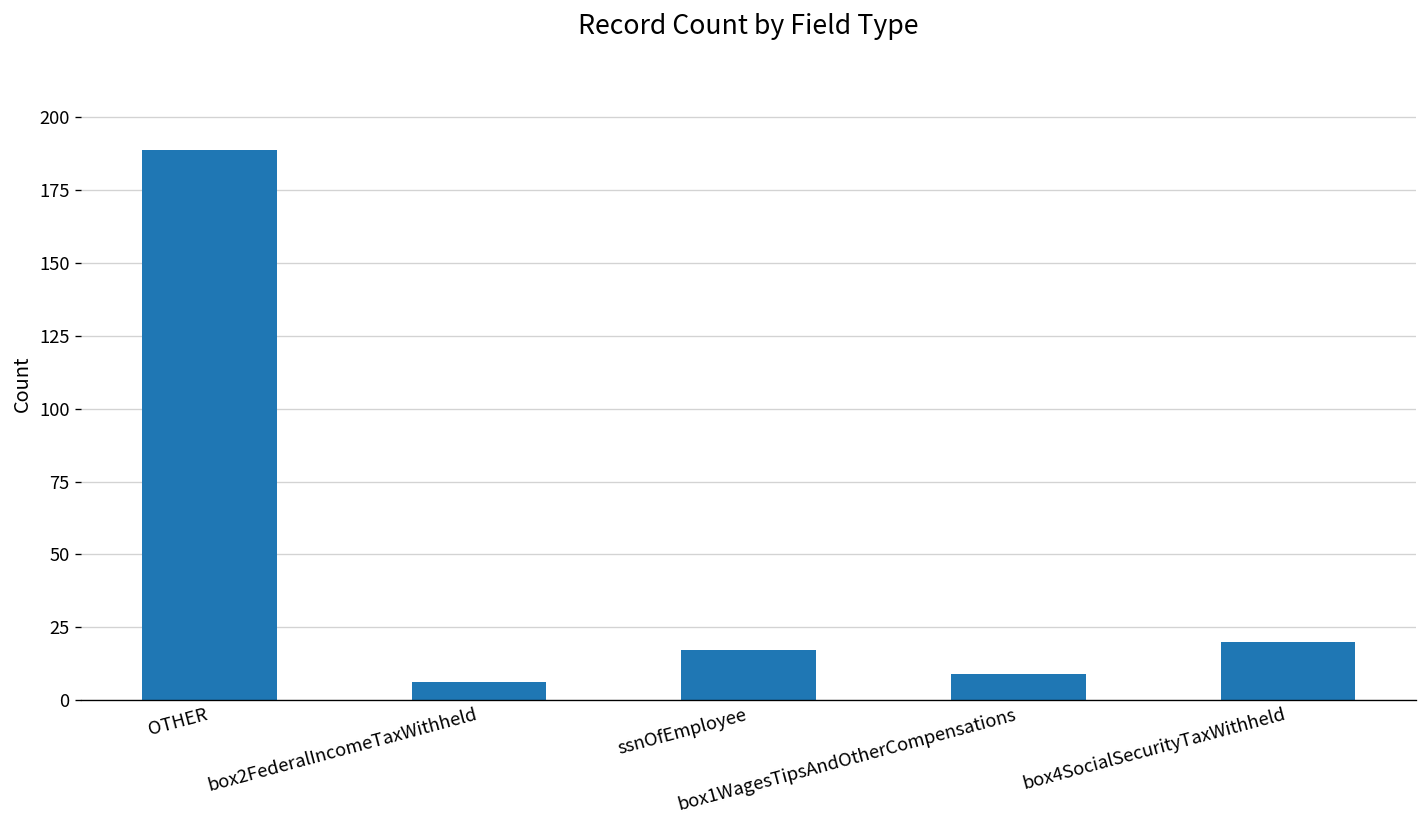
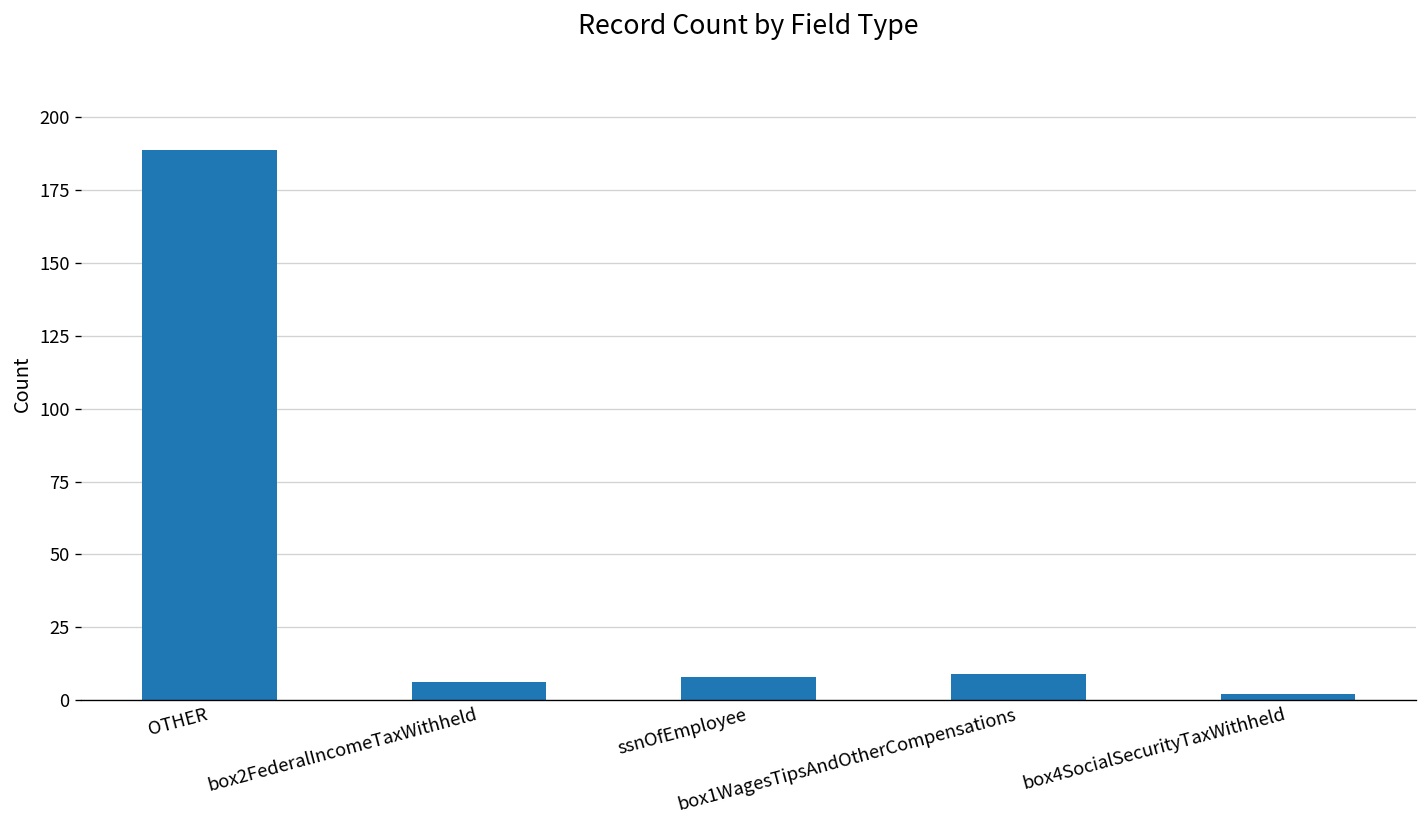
  {
    "OTHER": 189,
    "box2FederalIncomeTaxWithheld": 6,
-   "ssnOfEmployee": 17,
+   "ssnOfEmployee": 8,
    "box1WagesTipsAndOtherCompensations": 9,
-   "box4SocialSecurityTaxWithheld": 20
+   "box4SocialSecurityTaxWithheld": 2
  }
